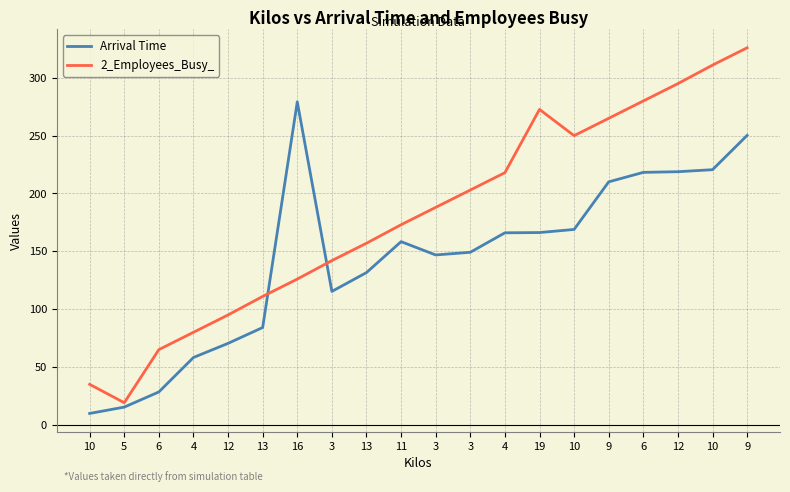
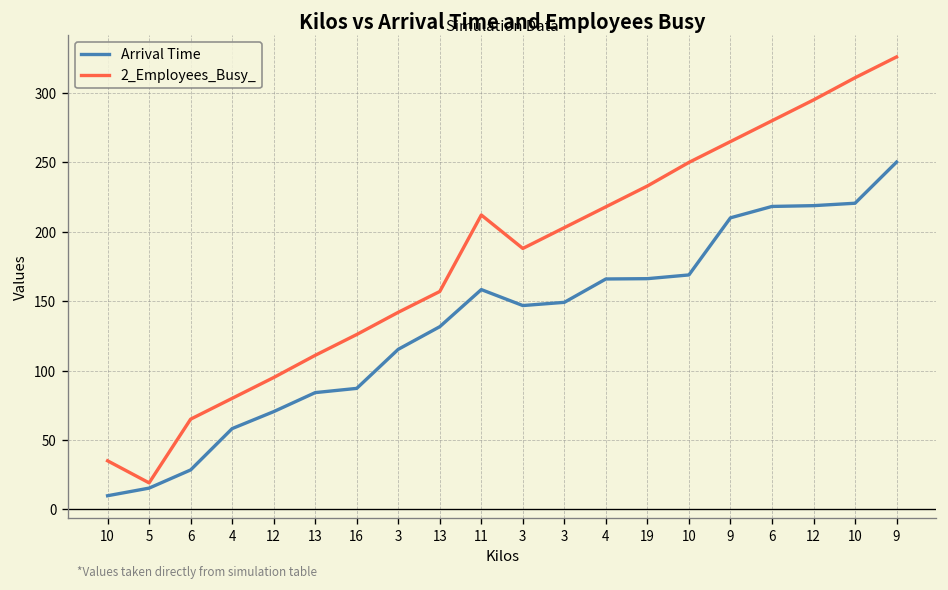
  {
    "Arrival Time": {
      "5": 15,
-     "16": 279,
+     "16": 87,
      "11": 158,
      "19": 166
    },
    "2_Employees_Busy_": {
      "5": 19,
      "16": 126,
-     "11": 173,
-     "19": 273
+     "11": 212,
+     "19": 233
    }
  }
